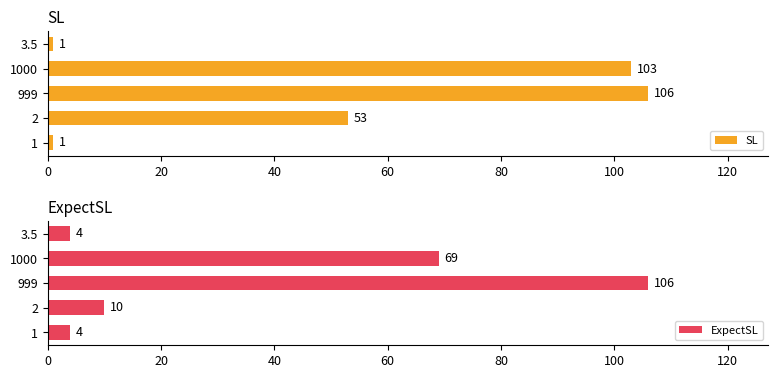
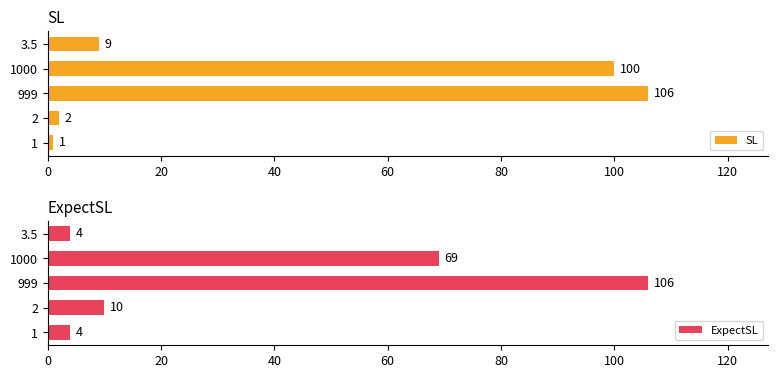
  {
    "SL": {
-     "3.5": 1,
-     "1000": 103,
+     "3.5": 9,
+     "1000": 100,
      "999": 106,
-     "2": 53,
+     "2": 2,
      "1": 1
    },
    "ExpectSL": {
      "3.5": 4,
      "1000": 69,
      "999": 106,
      "2": 10,
      "1": 4
    }
  }
